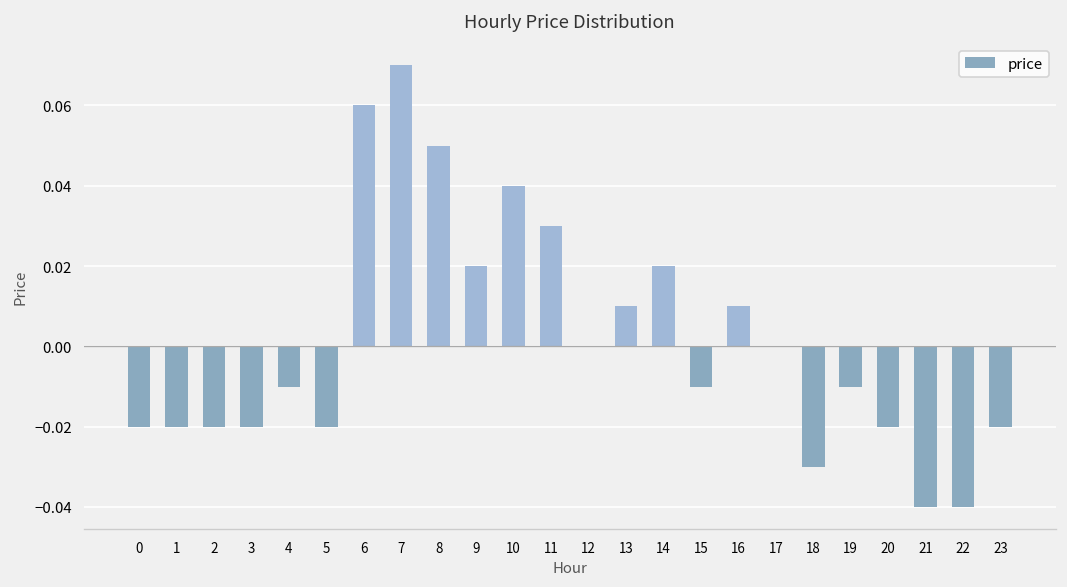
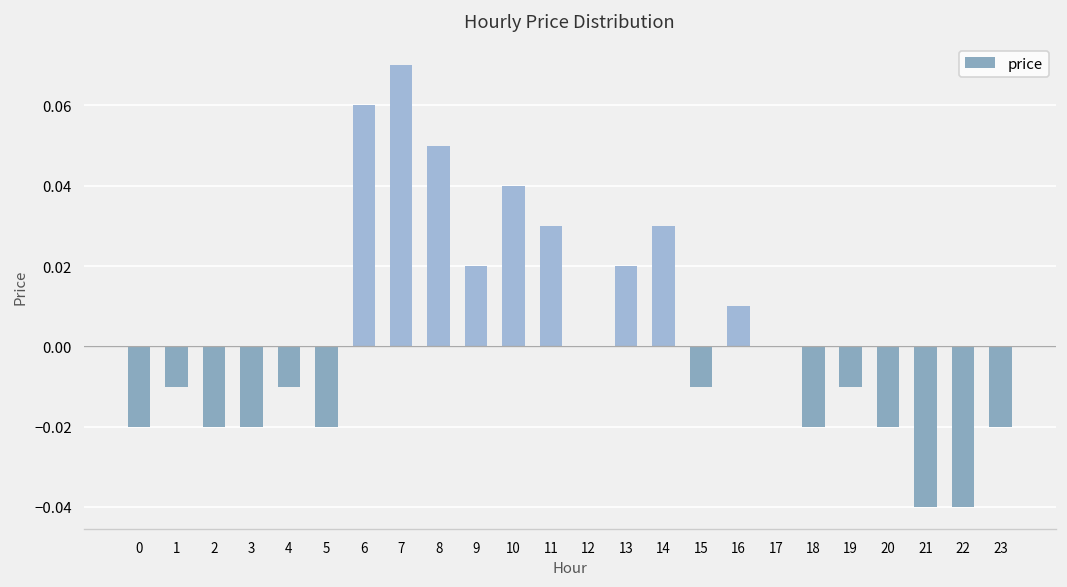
  {
    "0": -0.02,
-   "1": -0.02,
+   "1": -0.01,
    "2": -0.02,
    "3": -0.02,
    "4": -0.01,
    "5": -0.02,
    "6": 0.06,
    "7": 0.07,
    "8": 0.05,
    "9": 0.02,
    "10": 0.04,
    "11": 0.03,
    "12": 0.00,
-   "13": 0.01,
-   "14": 0.02,
+   "13": 0.02,
+   "14": 0.03,
    "15": -0.01,
    "16": 0.01,
    "17": 0.00,
-   "18": -0.03,
+   "18": -0.02,
    "19": -0.01,
    "20": -0.02,
    "21": -0.04,
    "22": -0.04,
    "23": -0.02
  }
